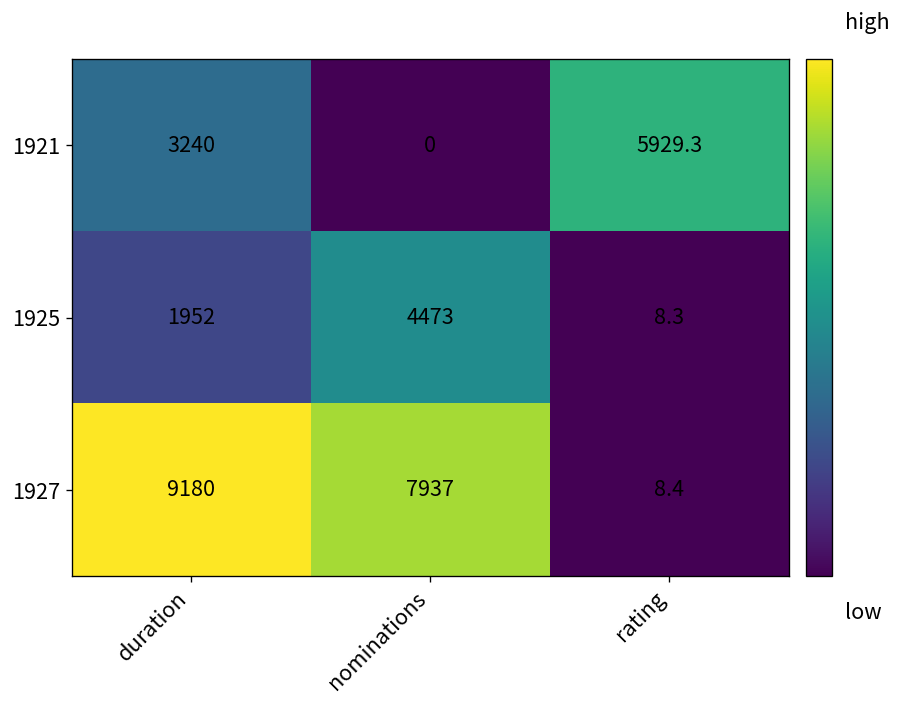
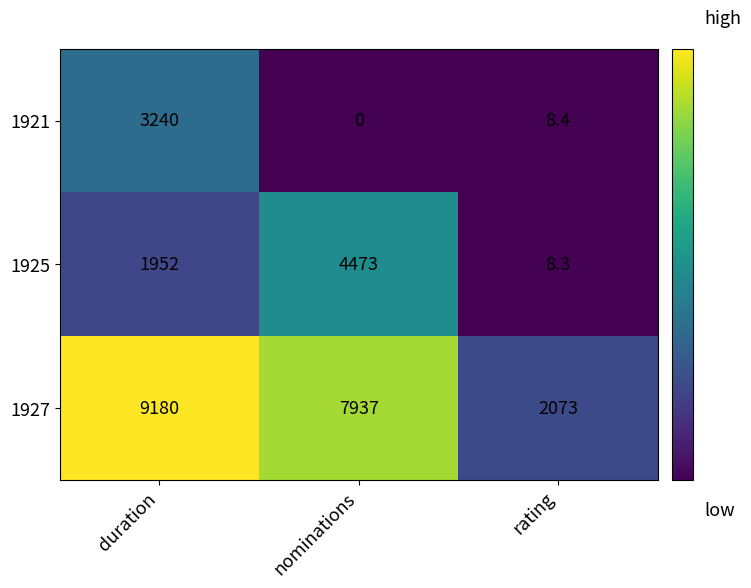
  {
    "1921": {
      "duration": 3240,
      "nominations": 0,
-     "rating": 5929.3
+     "rating": 8.4
    },
    "1925": {
      "duration": 1952,
      "nominations": 4473,
      "rating": 8.3
    },
    "1927": {
      "duration": 9180,
      "nominations": 7937,
-     "rating": 8.4
+     "rating": 2073
    }
  }
